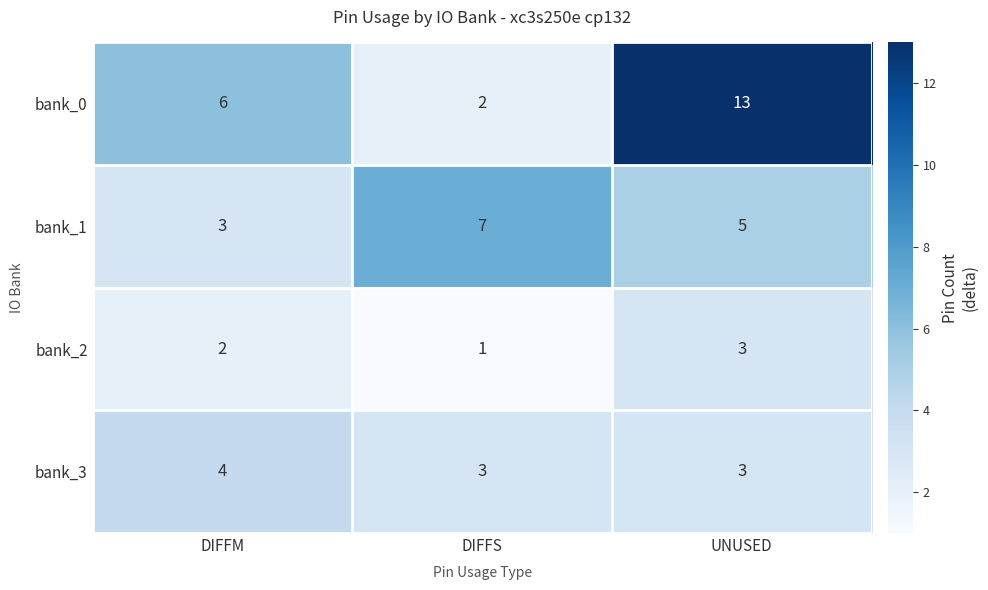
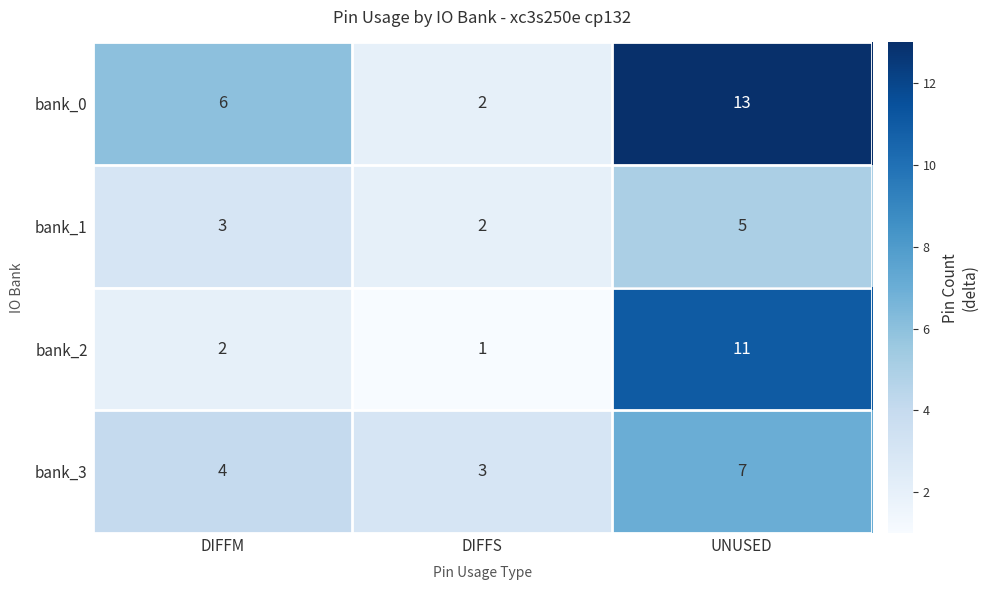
  {
    "bank_0": {
      "DIFFM": 6,
      "DIFFS": 2,
      "UNUSED": 13
    },
    "bank_1": {
      "DIFFM": 3,
-     "DIFFS": 7,
+     "DIFFS": 2,
      "UNUSED": 5
    },
    "bank_2": {
      "DIFFM": 2,
      "DIFFS": 1,
-     "UNUSED": 3
+     "UNUSED": 11
    },
    "bank_3": {
      "DIFFM": 4,
      "DIFFS": 3,
-     "UNUSED": 3
+     "UNUSED": 7
    }
  }
